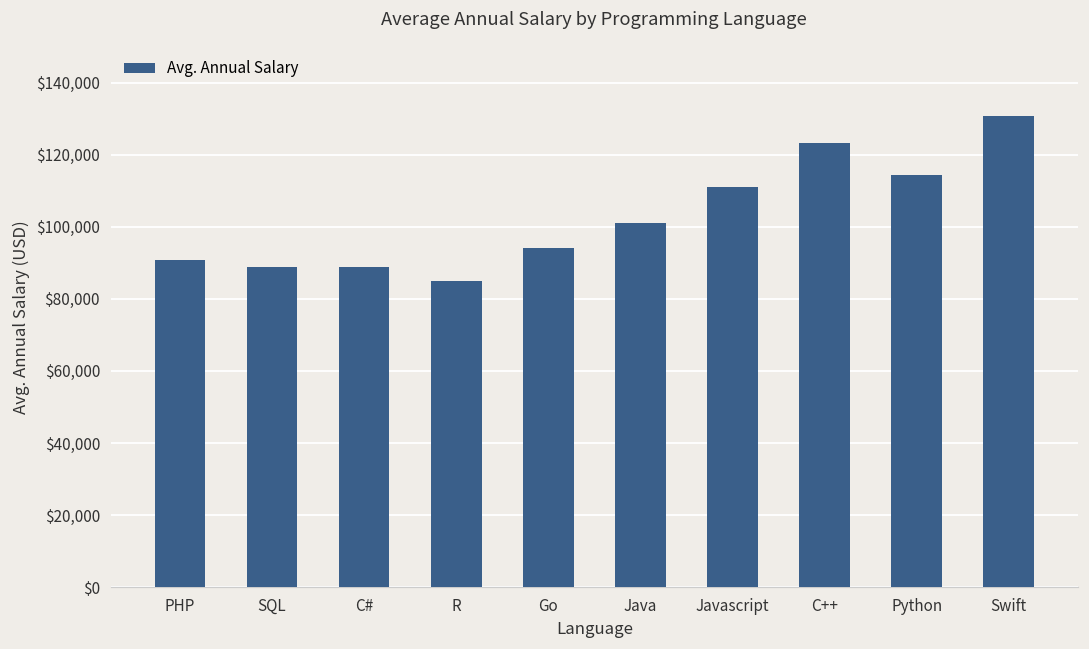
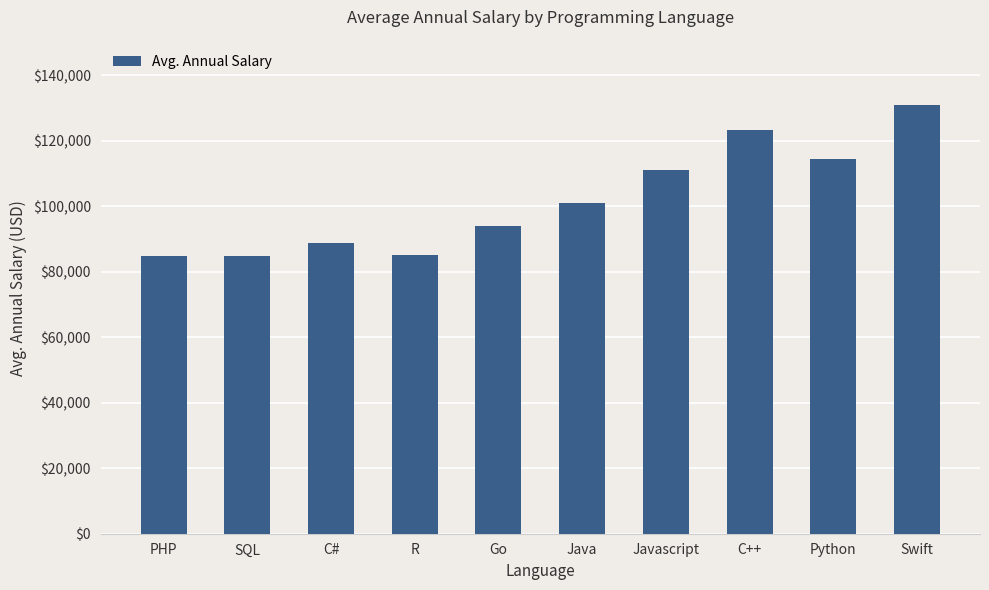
  {
-   "PHP": "$91,000",
-   "SQL": "$89,000",
+   "PHP": "$85,000",
+   "SQL": "$85,000",
    "C#": "$89,000",
    "R": "$85,000",
    "Go": "$94,000",
    "Java": "$101,000",
    "Javascript": "$111,000",
    "C++": "$123,000",
    "Python": "$114,000",
    "Swift": "$131,000"
  }
